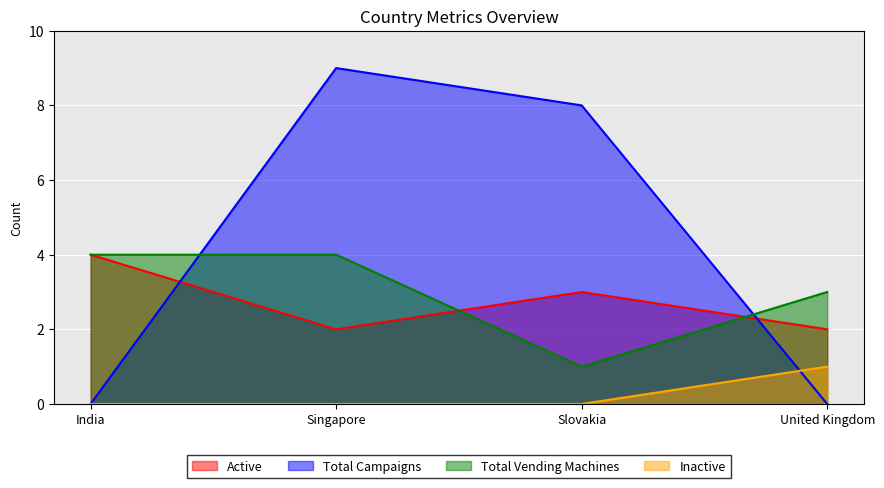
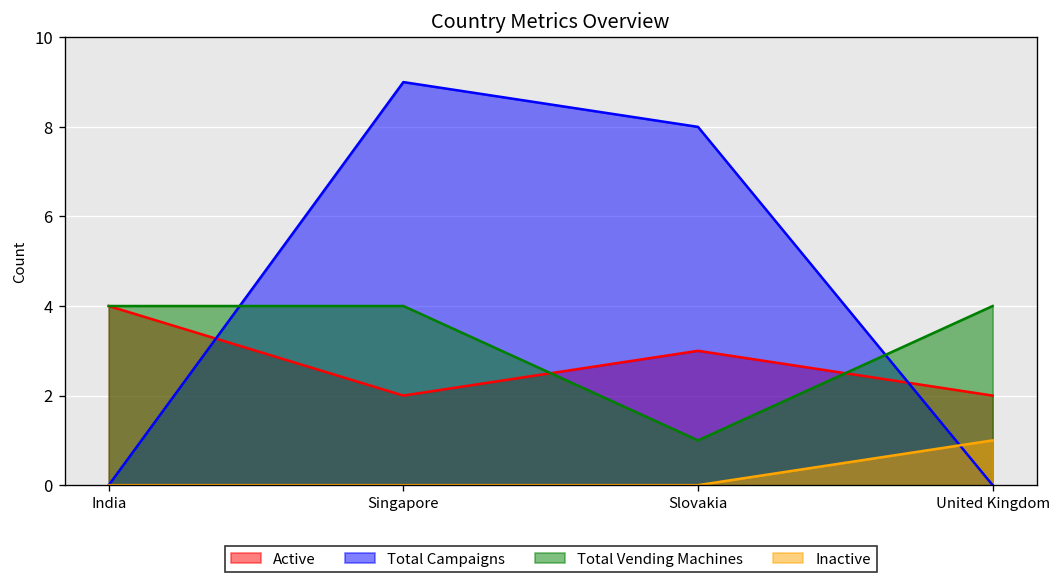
  {
    "Active": {
      "Singapore": 2,
      "Slovakia": 3,
      "United Kingdom": 2
    },
    "Total Campaigns": {
      "Singapore": 9,
      "Slovakia": 8,
      "United Kingdom": 0
    },
    "Total Vending Machines": {
      "Singapore": 4,
      "Slovakia": 1,
-     "United Kingdom": 3
+     "United Kingdom": 4
    },
    "Inactive": {
      "Singapore": 0,
      "Slovakia": 0,
      "United Kingdom": 1
    }
  }
